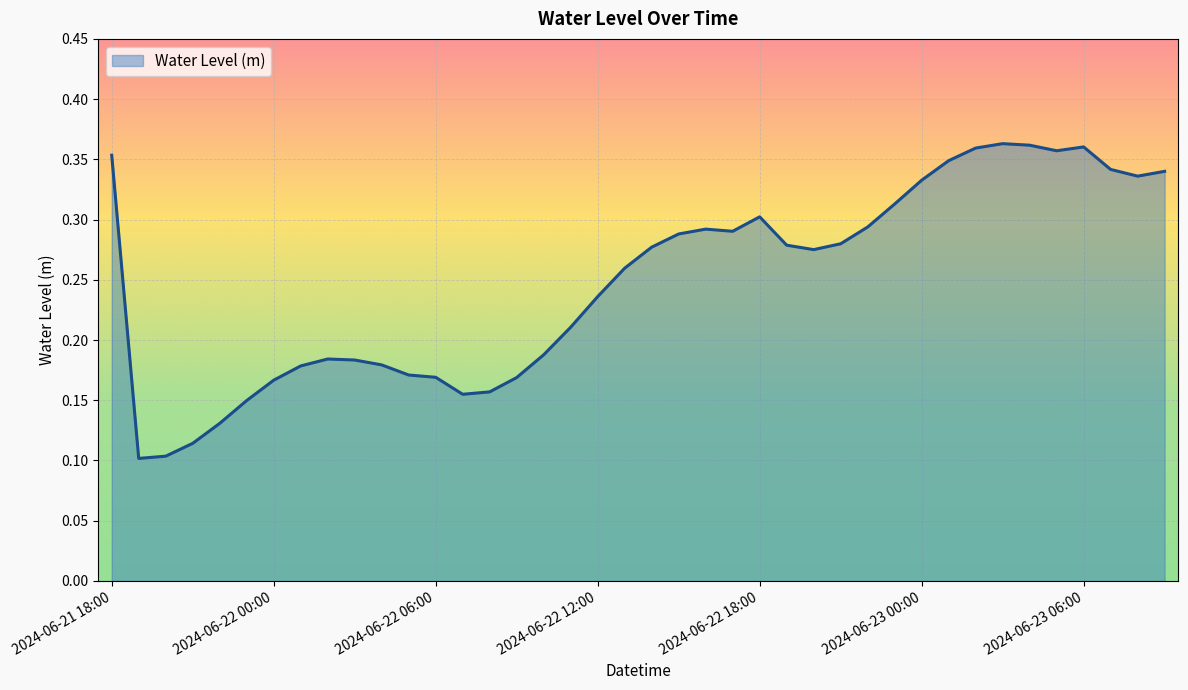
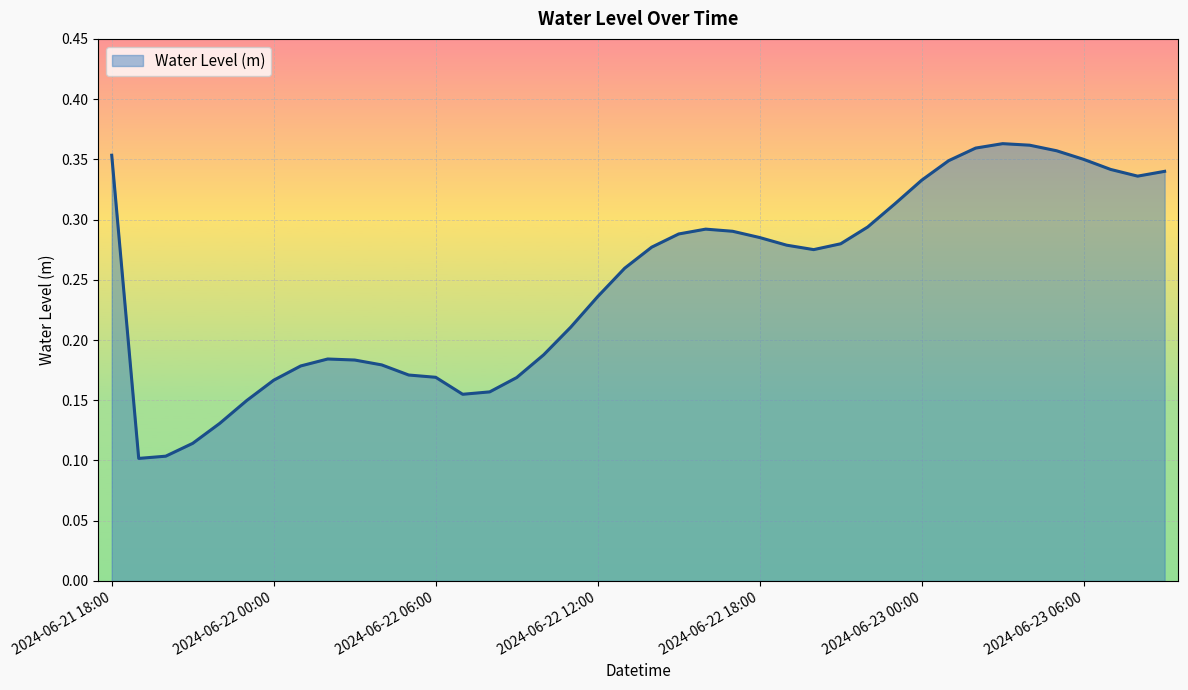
  {
    "2024-06-21 18:00": 0.353,
    "2024-06-22 00:00": 0.167,
    "2024-06-22 06:00": 0.169,
    "2024-06-22 12:00": 0.236,
-   "2024-06-22 18:00": 0.302,
+   "2024-06-22 18:00": 0.285,
    "2024-06-23 00:00": 0.333,
-   "2024-06-23 06:00": 0.360
+   "2024-06-23 06:00": 0.350
  }
